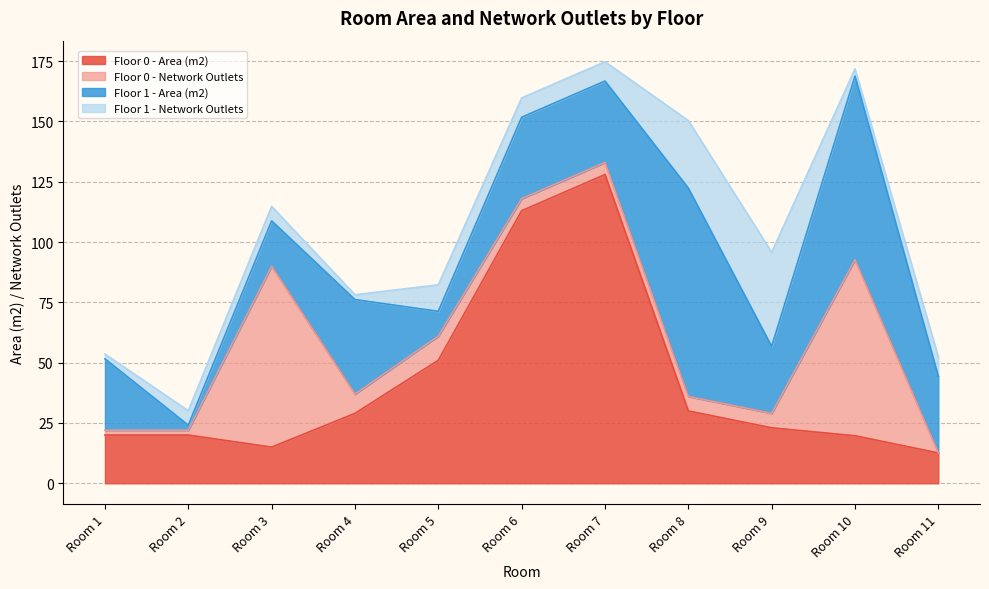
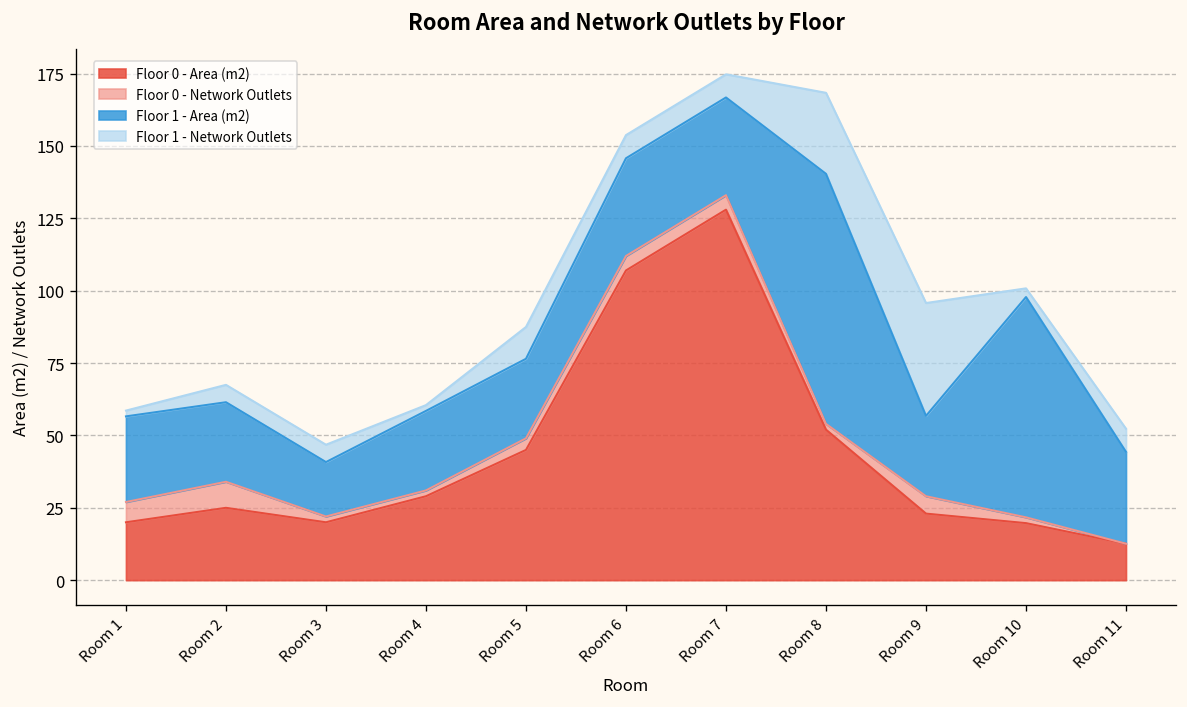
  {
    "Floor 0 - Area (m2)": {
      "Room 1": 20,
-     "Room 2": 20,
-     "Room 3": 15,
+     "Room 2": 25,
+     "Room 3": 20,
      "Room 4": 29,
-     "Room 5": 51,
-     "Room 6": 113,
+     "Room 5": 45,
+     "Room 6": 107,
      "Room 7": 128,
-     "Room 8": 30,
+     "Room 8": 52,
      "Room 9": 23,
      "Room 10": 20
    },
    "Floor 0 - Network Outlets": {
-     "Room 1": 2,
-     "Room 2": 2,
-     "Room 3": 75,
-     "Room 4": 8,
-     "Room 5": 10,
+     "Room 1": 7,
+     "Room 2": 9,
+     "Room 3": 2,
+     "Room 4": 2,
+     "Room 5": 4,
      "Room 6": 5,
      "Room 7": 5,
-     "Room 8": 6,
+     "Room 8": 2,
      "Room 9": 6,
-     "Room 10": 73
+     "Room 10": 2
    },
    "Floor 1 - Area (m2)": {
      "Room 1": 30,
-     "Room 2": 2,
+     "Room 2": 27,
      "Room 3": 19,
-     "Room 4": 39,
-     "Room 5": 10,
+     "Room 4": 27,
+     "Room 5": 27,
      "Room 6": 34,
      "Room 7": 34,
      "Room 8": 86,
      "Room 9": 28,
      "Room 10": 76,
      "Room 11": 32
    },
    "Floor 1 - Network Outlets": {
      "Room 1": 2,
      "Room 2": 6,
      "Room 3": 6,
      "Room 4": 2,
      "Room 5": 11,
      "Room 6": 8,
      "Room 7": 8,
      "Room 8": 28,
      "Room 9": 39,
      "Room 10": 3,
      "Room 11": 8
    }
  }
